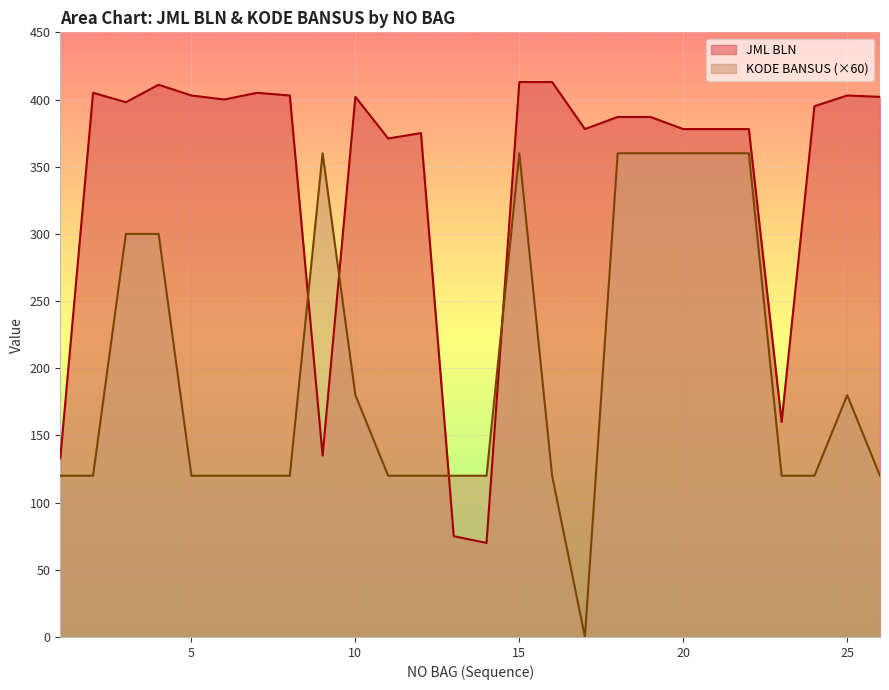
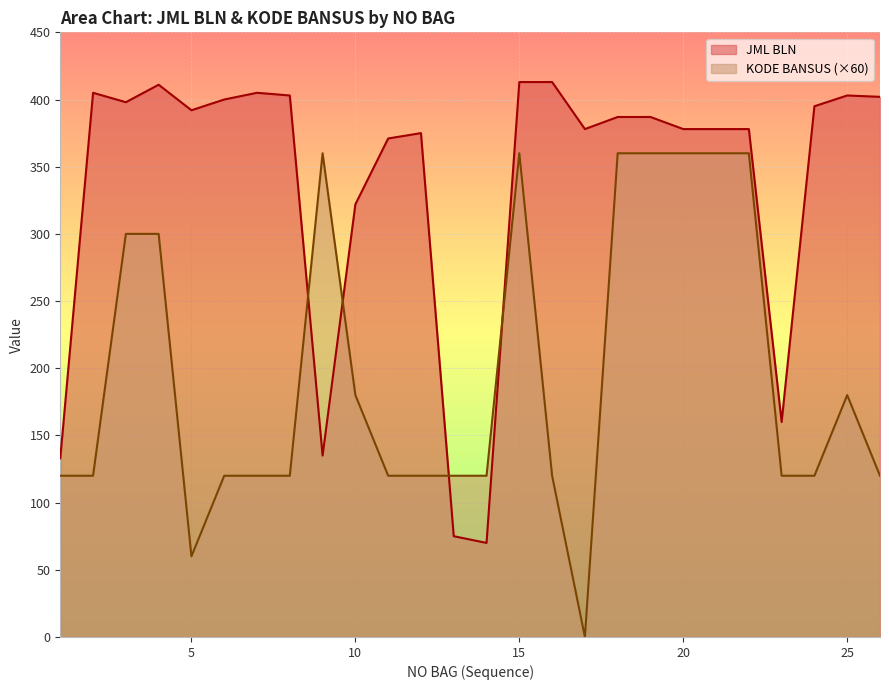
  {
    "JML BLN": {
-     "5": 403,
-     "10": 402,
+     "5": 392,
+     "10": 322,
      "15": 413,
      "20": 378,
      "25": 403
    },
    "KODE BANSUS (×60)": {
-     "5": 120,
+     "5": 60,
      "10": 180,
      "15": 360,
      "20": 360,
      "25": 180
    }
  }
